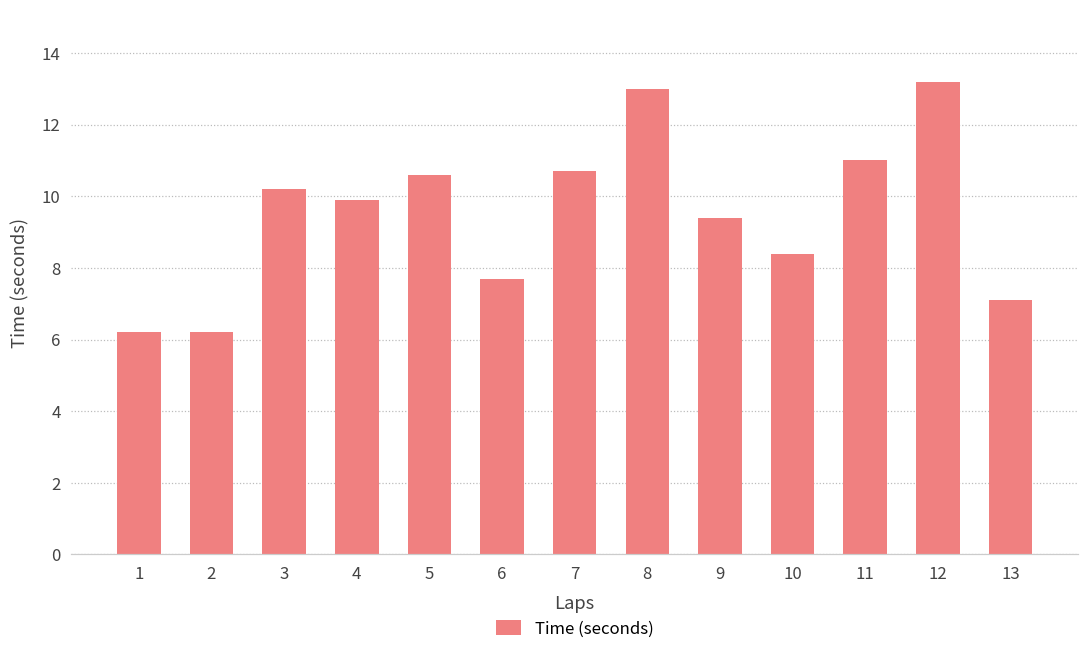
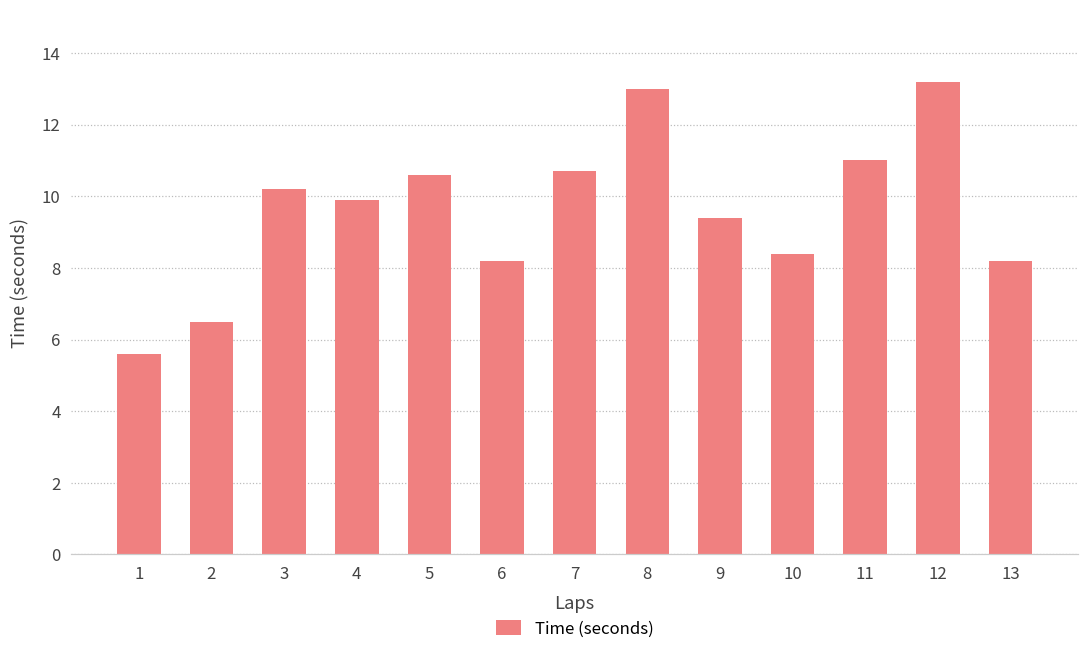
  {
-   "1": 6.2,
-   "2": 6.2,
+   "1": 5.6,
+   "2": 6.5,
    "3": 10.2,
    "4": 9.9,
    "5": 10.6,
-   "6": 7.7,
+   "6": 8.2,
    "7": 10.7,
    "8": 13.0,
    "9": 9.4,
    "10": 8.4,
    "11": 11.0,
    "12": 13.2,
-   "13": 7.1
+   "13": 8.2
  }
